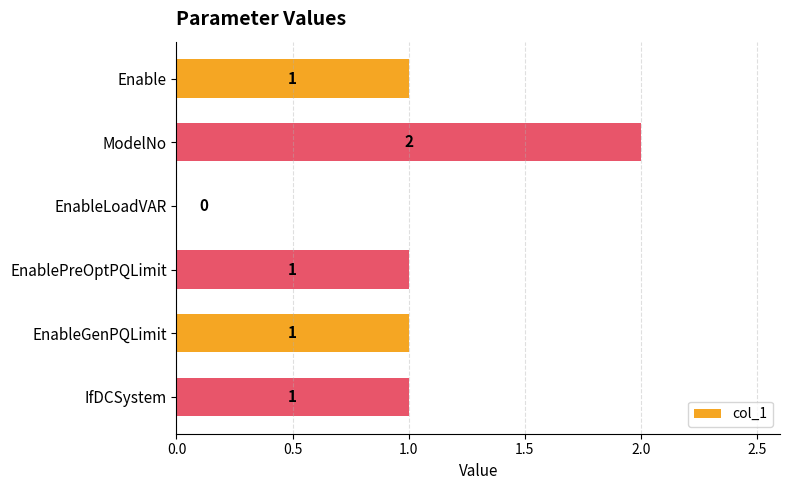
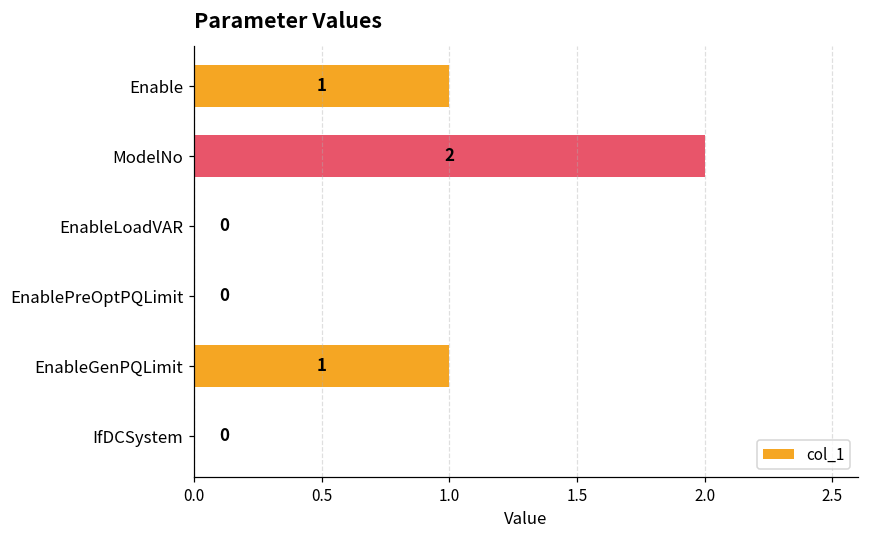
  {
    "Enable": 1,
    "ModelNo": 2,
    "EnableLoadVAR": 0,
-   "EnablePreOptPQLimit": 1,
+   "EnablePreOptPQLimit": 0,
    "EnableGenPQLimit": 1,
-   "IfDCSystem": 1
+   "IfDCSystem": 0
  }
